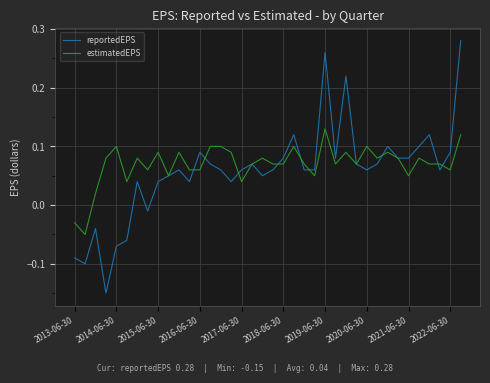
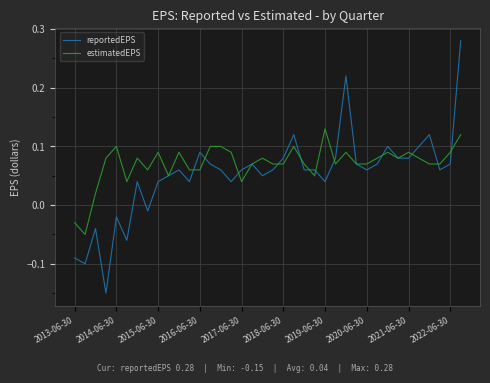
  {
    "reportedEPS": {
      "2013-06-30": -0.09,
-     "2014-06-30": -0.07,
+     "2014-06-30": -0.02,
      "2015-06-30": 0.04,
      "2016-06-30": 0.09,
      "2017-06-30": 0.06,
      "2018-06-30": 0.08,
-     "2019-06-30": 0.26,
+     "2019-06-30": 0.04,
      "2020-06-30": 0.06,
      "2021-06-30": 0.08,
-     "2022-06-30": 0.09
+     "2022-06-30": 0.07
    },
    "estimatedEPS": {
      "2013-06-30": -0.03,
      "2014-06-30": 0.10,
      "2015-06-30": 0.09,
      "2016-06-30": 0.06,
      "2017-06-30": 0.04,
      "2018-06-30": 0.07,
      "2019-06-30": 0.13,
-     "2020-06-30": 0.10,
-     "2021-06-30": 0.05,
-     "2022-06-30": 0.06
+     "2020-06-30": 0.07,
+     "2021-06-30": 0.09,
+     "2022-06-30": 0.09
    }
  }
